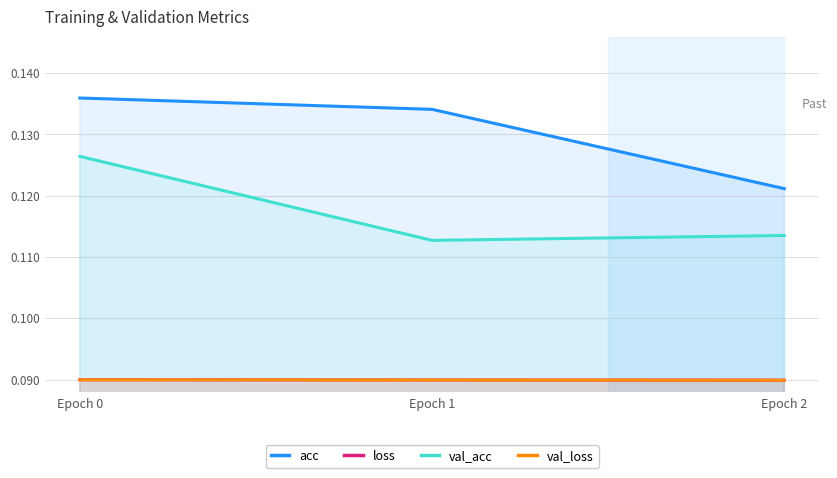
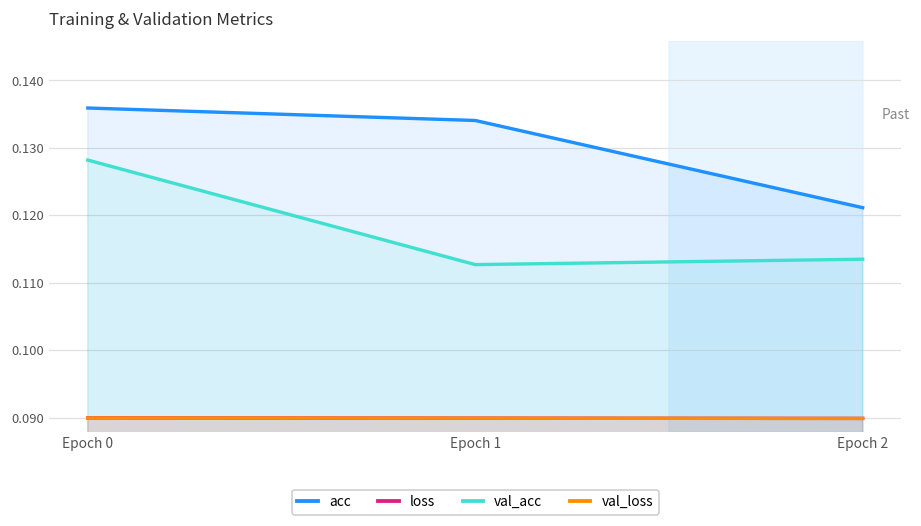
  {
    "acc": {
      "Epoch 0": 0.136,
      "Epoch 1": 0.134,
      "Epoch 2": 0.121
    },
    "val_loss": {
      "Epoch 0": 0.090,
      "Epoch 1": 0.090,
      "Epoch 2": 0.090
    },
    "val_acc": {
-     "Epoch 0": 0.126,
+     "Epoch 0": 0.128,
      "Epoch 1": 0.113,
      "Epoch 2": 0.114
    }
  }
